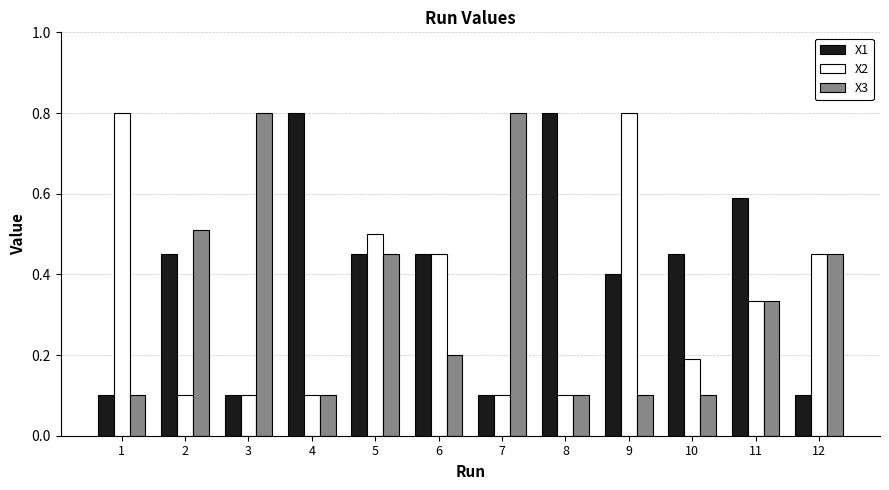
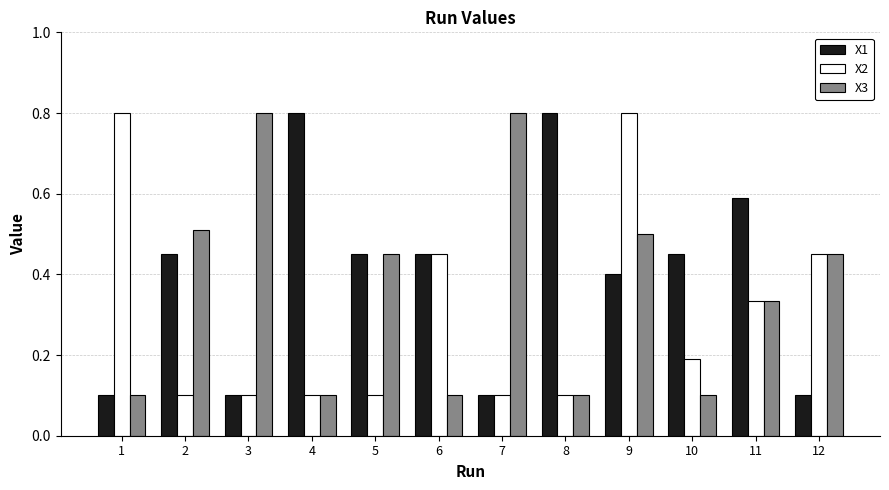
  {
    "X1": {
      "1": 0.1,
      "2": 0.45,
      "3": 0.1,
      "4": 0.8,
      "5": 0.45,
      "6": 0.45,
      "7": 0.1,
      "8": 0.8,
      "9": 0.4,
      "10": 0.45,
      "11": 0.59,
      "12": 0.1
    },
    "X2": {
      "1": 0.8,
      "2": 0.1,
      "3": 0.1,
      "4": 0.1,
-     "5": 0.5,
+     "5": 0.1,
      "6": 0.45,
      "7": 0.1,
      "8": 0.1,
      "9": 0.8,
      "10": 0.19,
      "11": 0.33,
      "12": 0.45
    },
    "X3": {
      "1": 0.1,
      "2": 0.51,
      "3": 0.8,
      "4": 0.1,
      "5": 0.45,
-     "6": 0.2,
+     "6": 0.1,
      "7": 0.8,
      "8": 0.1,
-     "9": 0.1,
+     "9": 0.5,
      "10": 0.1,
      "11": 0.33,
      "12": 0.45
    }
  }
